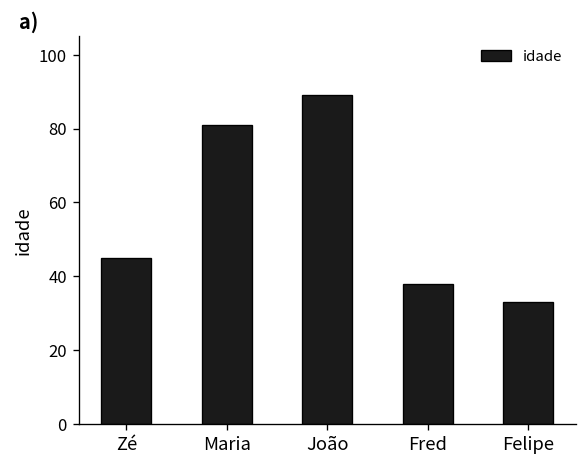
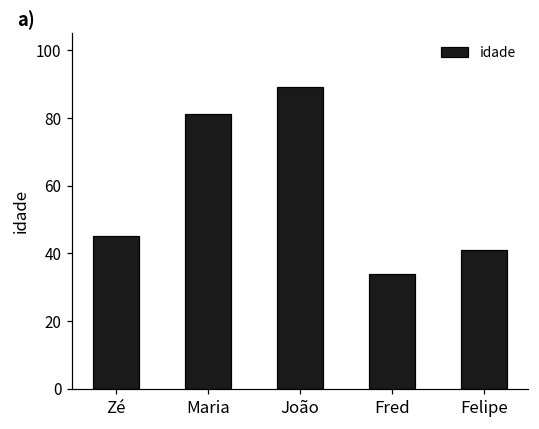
  {
    "Zé": 45,
    "Maria": 81,
    "João": 89,
-   "Fred": 38,
-   "Felipe": 33
+   "Fred": 34,
+   "Felipe": 41
  }
